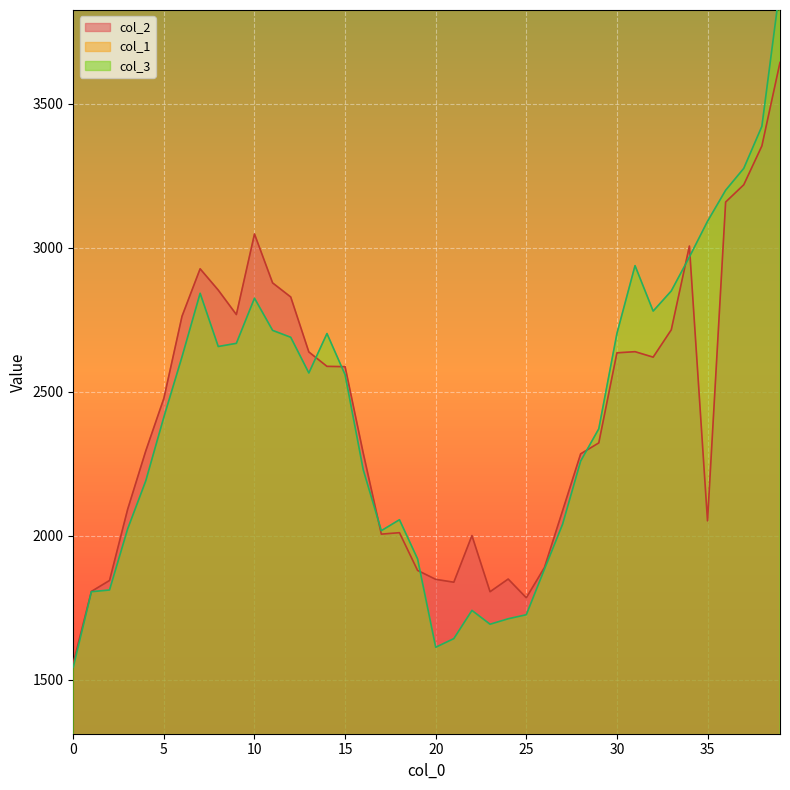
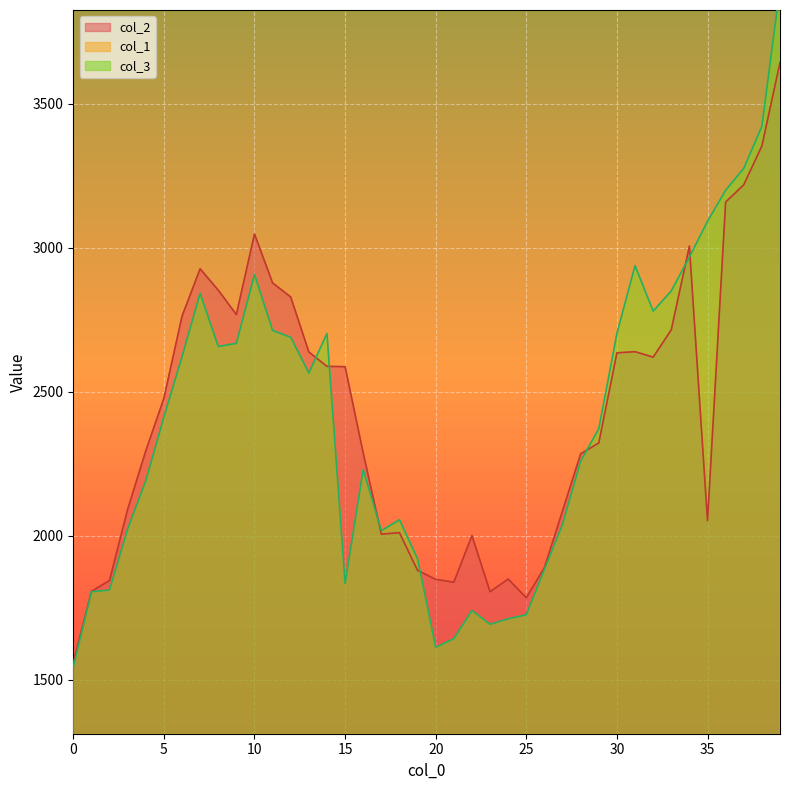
  {
    "col_2": {
      "0": 1560,
      "5": 2480,
      "10": 3050,
      "15": 2590,
      "20": 1850,
      "25": 1780,
      "30": 2640,
      "35": 2050
    },
    "col_3": {
      "0": 1540,
      "5": 2410,
-     "10": 2830,
-     "15": 2560,
+     "10": 2910,
+     "15": 1830,
      "20": 1610,
      "25": 1730,
      "30": 2700,
      "35": 3090
    }
  }
